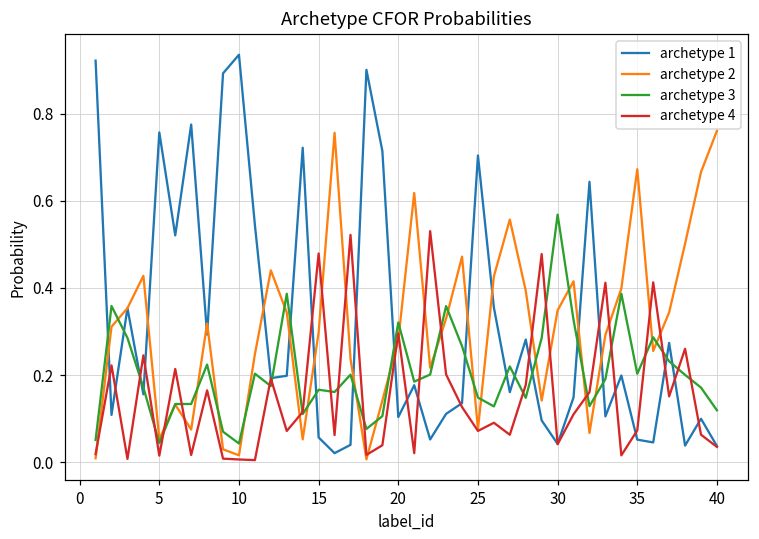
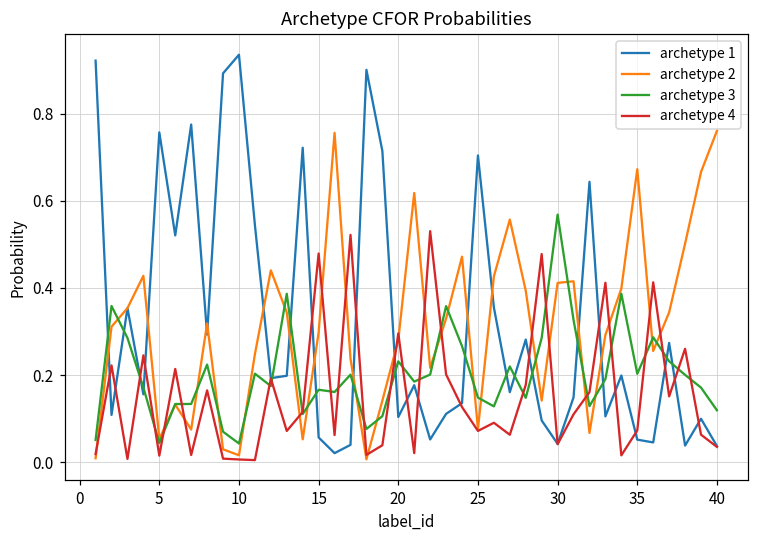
  {
    "archetype 1": {
      "5": 0.76,
      "10": 0.93,
      "15": 0.06,
      "20": 0.10,
      "25": 0.70,
      "35": 0.05
    },
    "archetype 2": {
      "5": 0.05,
      "10": 0.02,
      "15": 0.30,
      "20": 0.28,
-     "30": 0.35,
+     "30": 0.41,
      "35": 0.67,
      "40": 0.76
    },
    "archetype 3": {
      "5": 0.04,
      "10": 0.04,
      "15": 0.17,
-     "20": 0.32,
+     "20": 0.23,
      "25": 0.15,
      "30": 0.57,
      "35": 0.20,
      "40": 0.12
    },
    "archetype 4": {
      "5": 0.02,
      "10": 0.01,
      "15": 0.48,
      "20": 0.30,
      "35": 0.07
    }
  }
